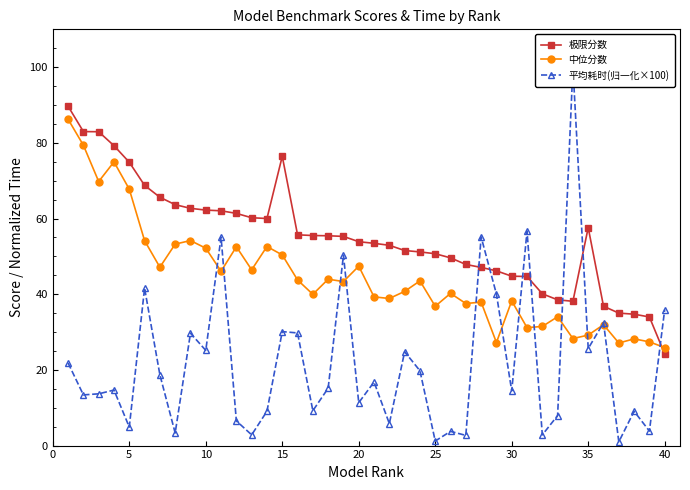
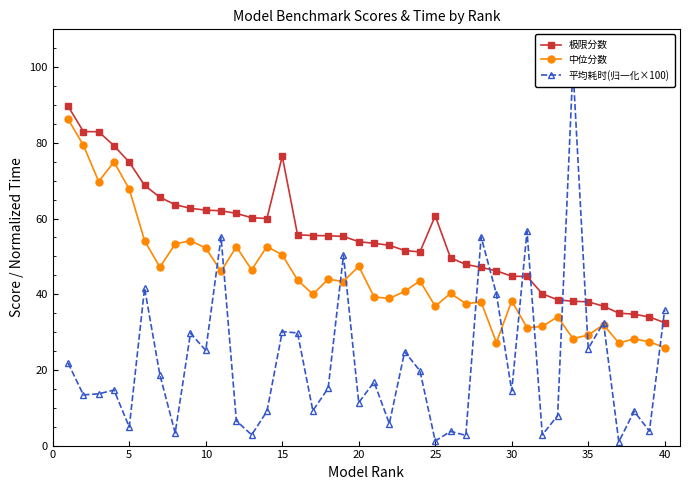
  {
    "极限分数": {
      "5": 75,
      "10": 62,
      "15": 76,
      "20": 54,
-     "25": 51,
+     "25": 61,
      "30": 45,
-     "35": 58,
-     "40": 24
+     "35": 38,
+     "40": 32
    },
    "中位分数": {
      "5": 68,
      "10": 52,
      "15": 50,
      "20": 47,
      "25": 37,
      "30": 38,
      "35": 29,
      "40": 26
    },
    "平均耗时(归一化×100)": {
      "5": 5,
      "10": 25,
      "15": 30,
      "20": 11,
      "25": 1,
      "30": 14,
      "35": 26,
      "40": 36
    }
  }
